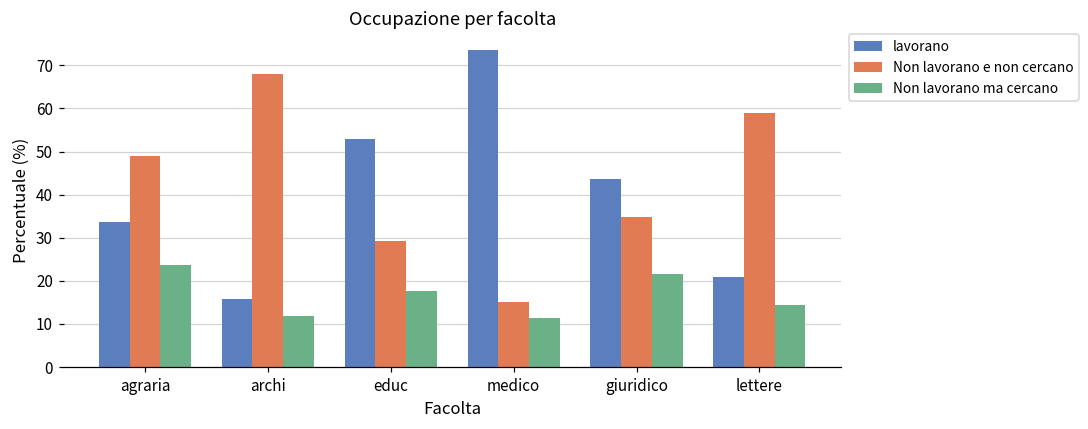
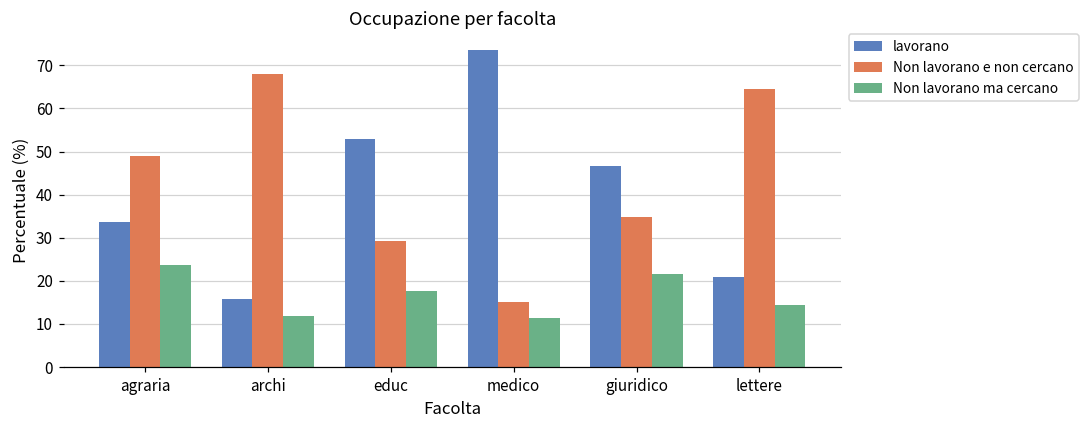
  {
    "lavorano": {
      "agraria": 34,
      "archi": 16,
      "educ": 53,
      "medico": 74,
-     "giuridico": 44,
+     "giuridico": 47,
      "lettere": 21
    },
    "Non lavorano e non cercano": {
      "agraria": 49,
      "archi": 68,
      "educ": 29,
      "medico": 15,
      "giuridico": 35,
-     "lettere": 59
+     "lettere": 65
    },
    "Non lavorano ma cercano": {
      "agraria": 24,
      "archi": 12,
      "educ": 18,
      "medico": 11,
      "giuridico": 22,
      "lettere": 14
    }
  }
